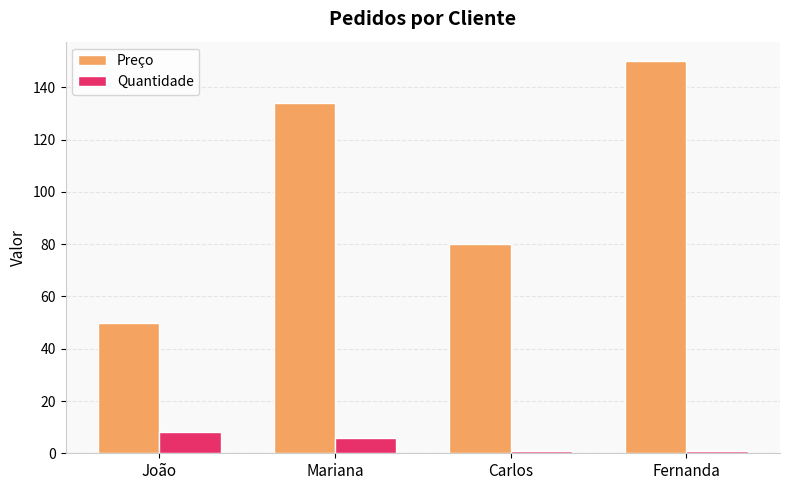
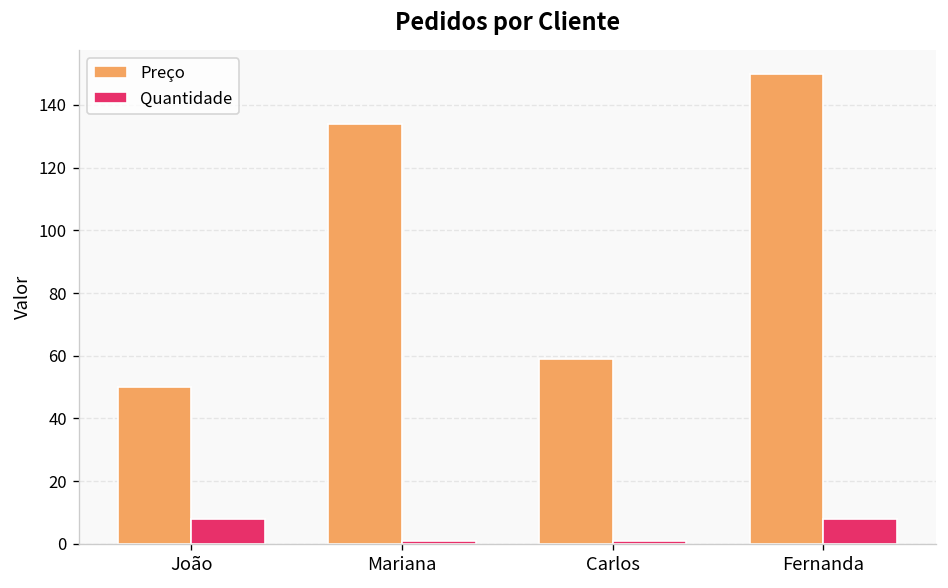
  {
    "Preço": {
      "João": 50,
      "Mariana": 134,
-     "Carlos": 80,
+     "Carlos": 59,
      "Fernanda": 150
    },
    "Quantidade": {
      "João": 8,
-     "Mariana": 6,
+     "Mariana": 1,
      "Carlos": 1,
-     "Fernanda": 1
+     "Fernanda": 8
    }
  }
